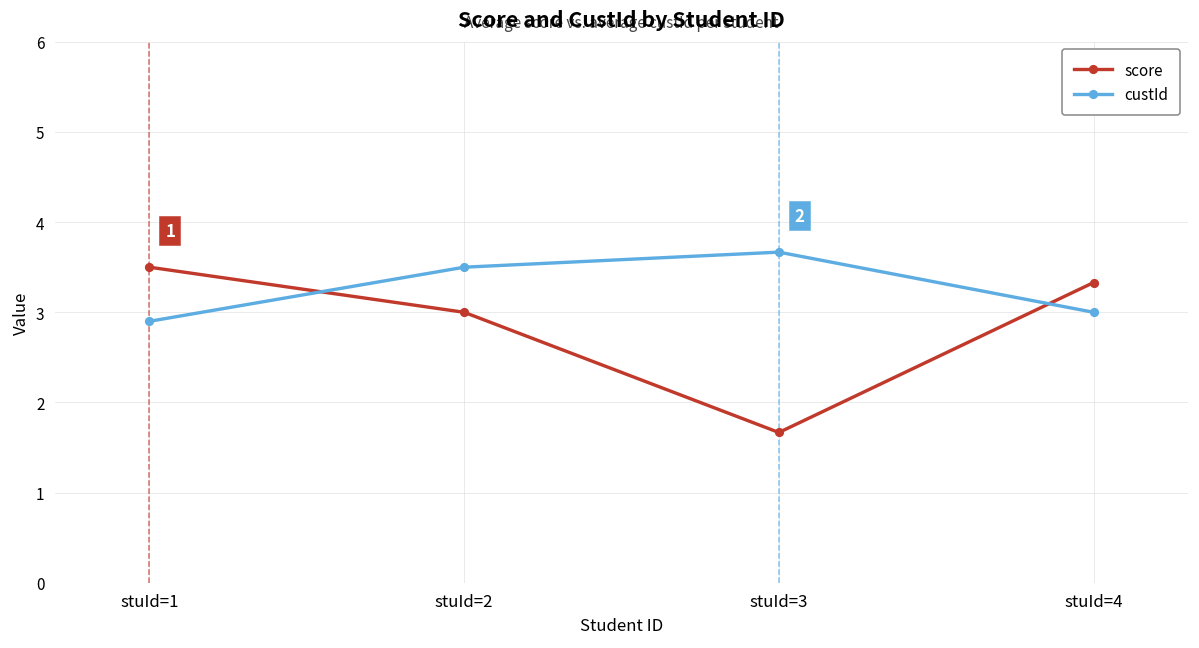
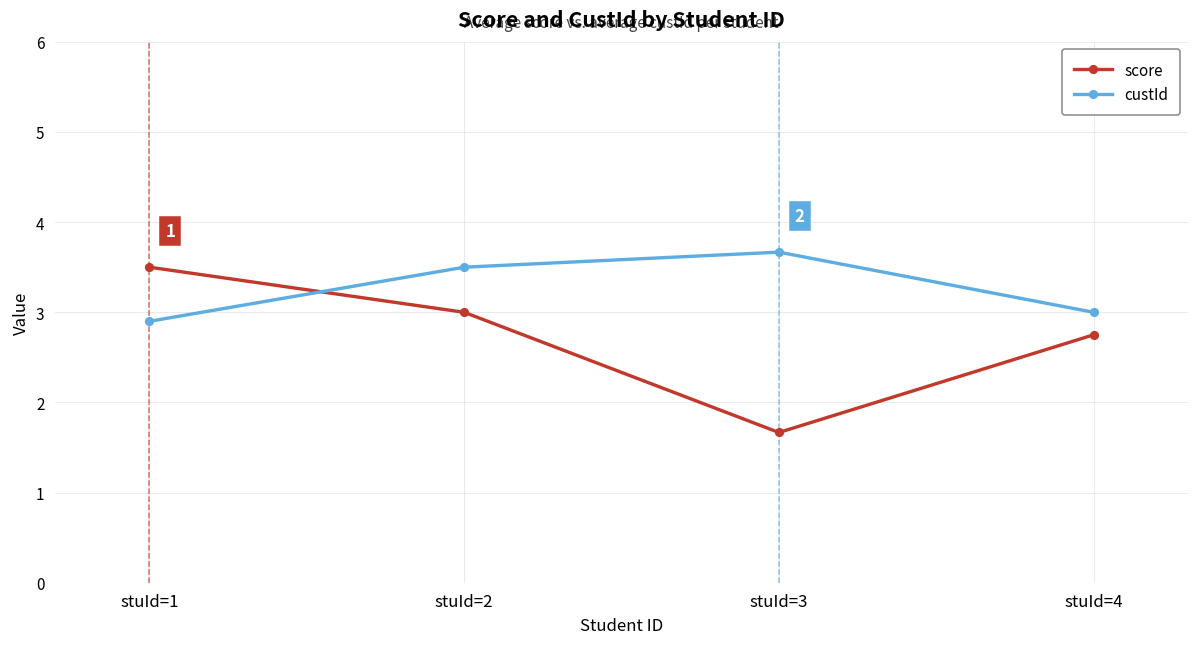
  {
    "score": {
      "stuId=1": 3.5,
      "stuId=2": 3.0,
      "stuId=3": 1.7,
-     "stuId=4": 3.3
+     "stuId=4": 2.8
    },
    "custId": {
      "stuId=1": 2.9,
      "stuId=2": 3.5,
      "stuId=3": 3.7,
      "stuId=4": 3.0
    }
  }
